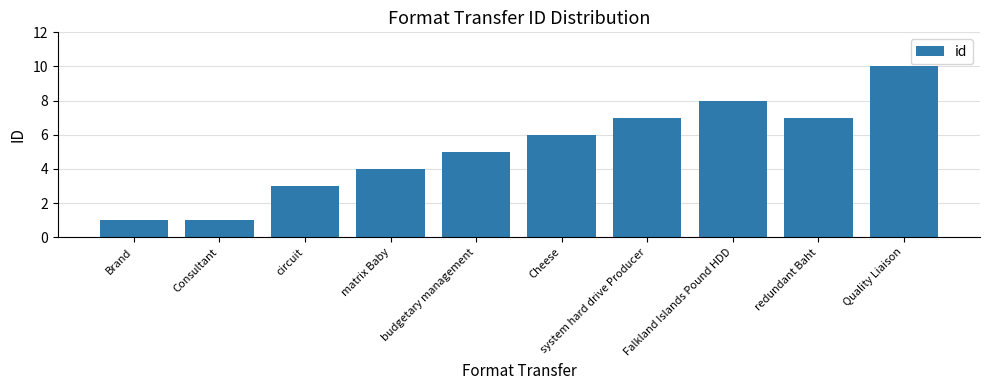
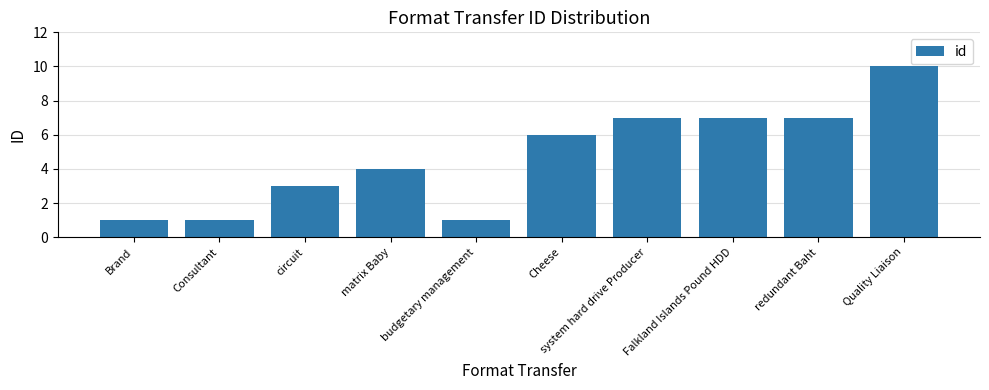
  {
    "Brand": 1,
    "Consultant": 1,
    "circuit": 3,
    "matrix Baby": 4,
-   "budgetary management": 5,
+   "budgetary management": 1,
    "Cheese": 6,
    "system hard drive Producer": 7,
-   "Falkland Islands Pound HDD": 8,
+   "Falkland Islands Pound HDD": 7,
    "redundant Baht": 7,
    "Quality Liaison": 10
  }
